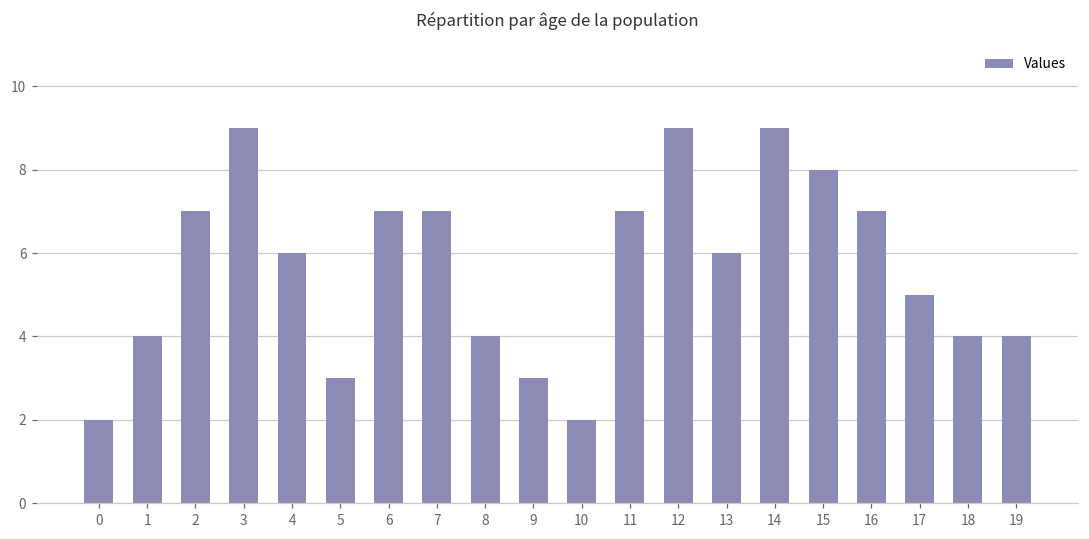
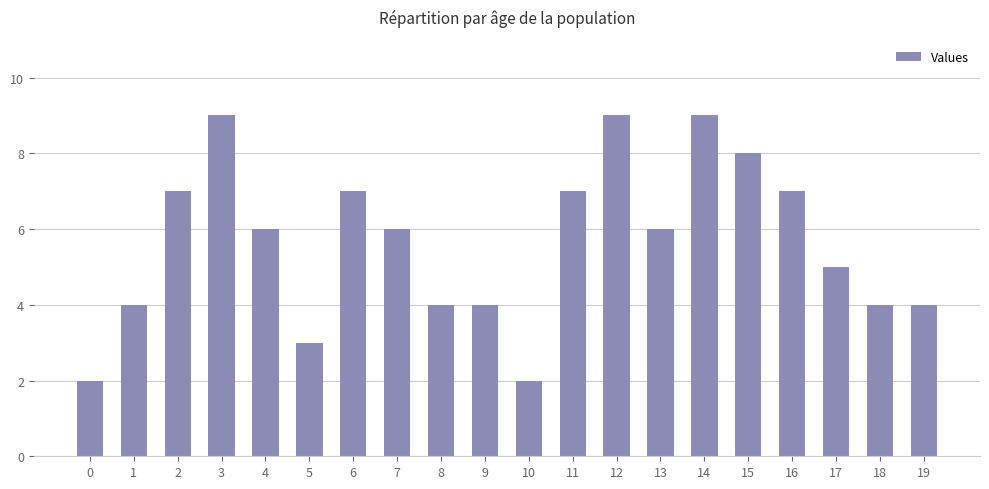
  {
    "0": 2,
    "1": 4,
    "2": 7,
    "3": 9,
    "4": 6,
    "5": 3,
    "6": 7,
-   "7": 7,
+   "7": 6,
    "8": 4,
-   "9": 3,
+   "9": 4,
    "10": 2,
    "11": 7,
    "12": 9,
    "13": 6,
    "14": 9,
    "15": 8,
    "16": 7,
    "17": 5,
    "18": 4,
    "19": 4
  }
